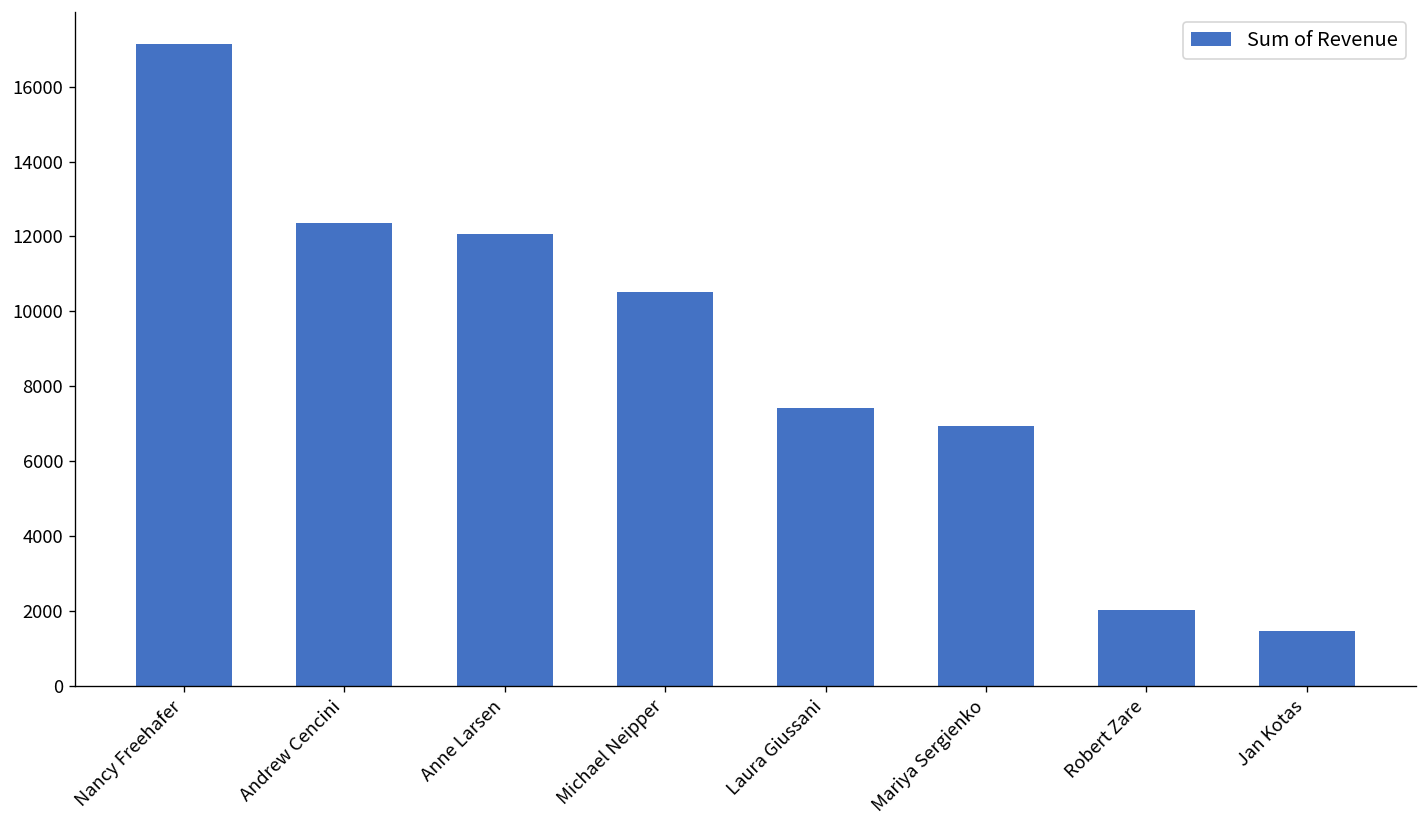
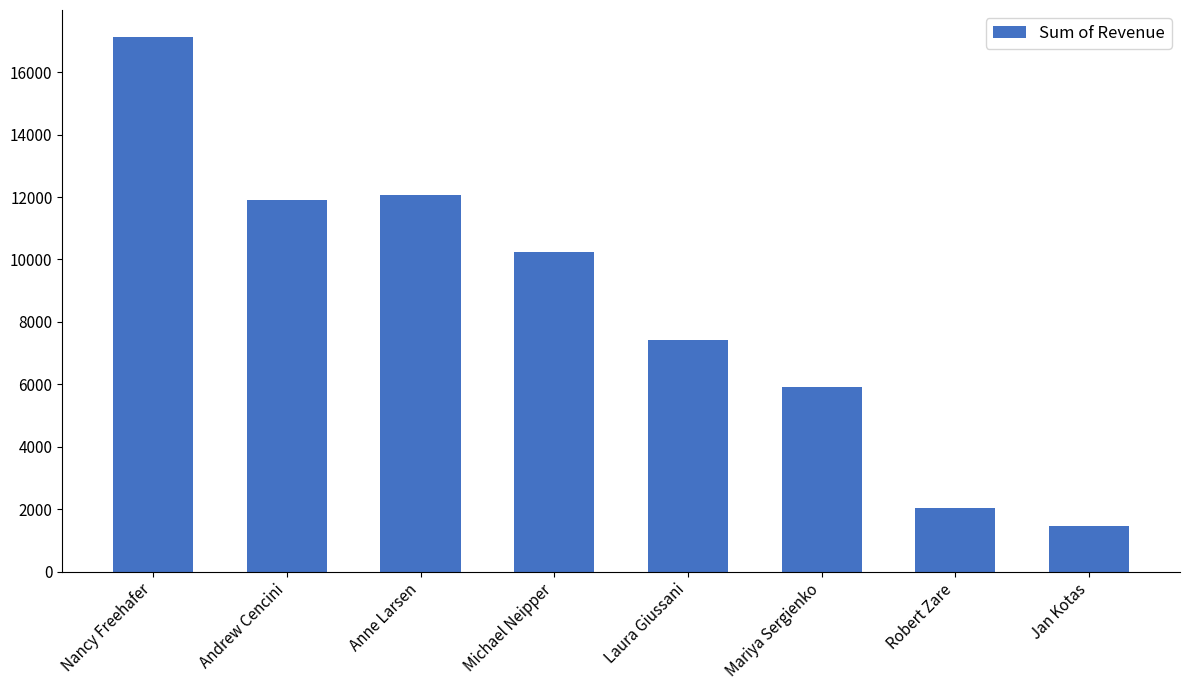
  {
    "Nancy Freehafer": 17100,
-   "Andrew Cencini": 12400,
+   "Andrew Cencini": 11900,
    "Anne Larsen": 12100,
-   "Michael Neipper": 10500,
+   "Michael Neipper": 10200,
    "Laura Giussani": 7400,
-   "Mariya Sergienko": 6900,
+   "Mariya Sergienko": 5900,
    "Robert Zare": 2000,
    "Jan Kotas": 1500
  }
